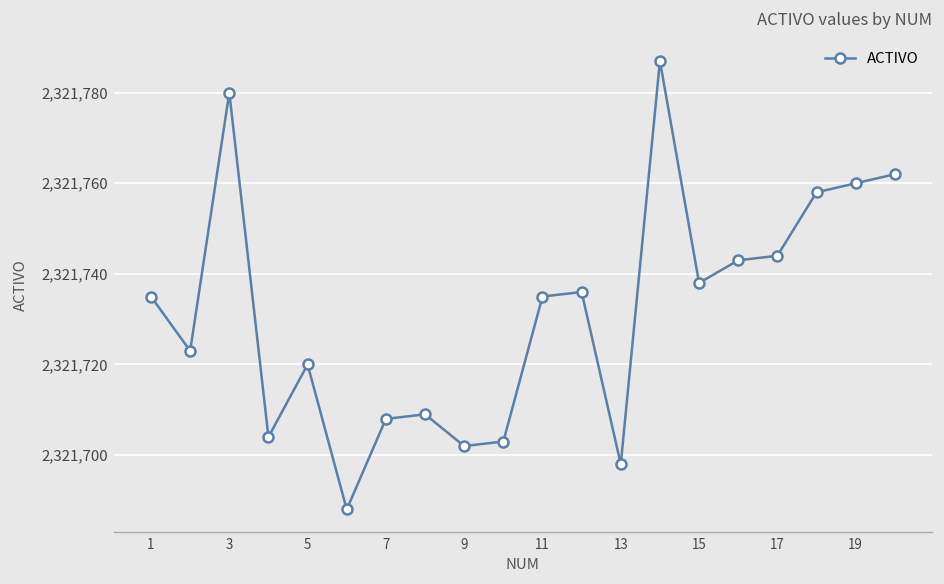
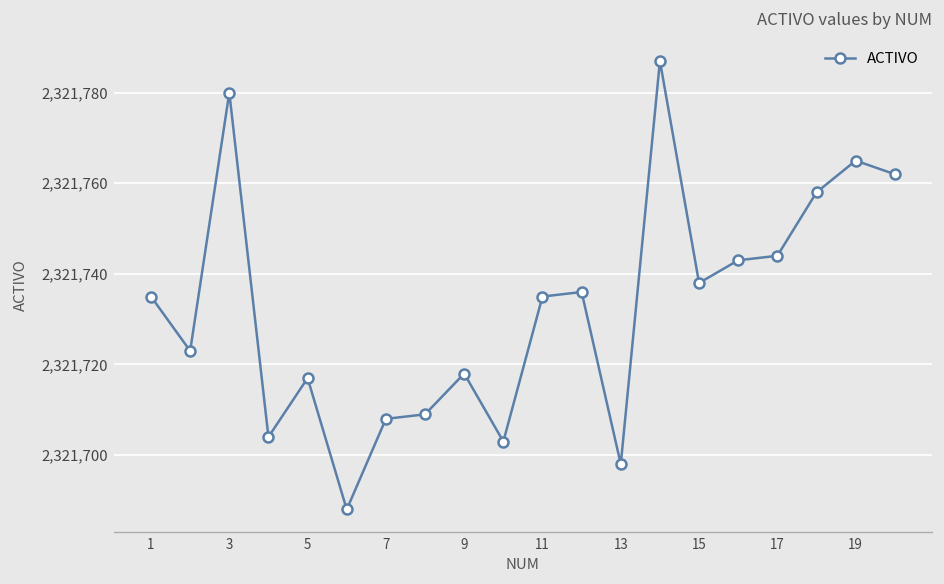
  {
    "1": "2,321,735",
    "3": "2,321,780",
-   "5": "2,321,720",
+   "5": "2,321,717",
    "7": "2,321,708",
-   "9": "2,321,702",
+   "9": "2,321,718",
    "11": "2,321,735",
    "13": "2,321,698",
    "15": "2,321,738",
    "17": "2,321,744",
-   "19": "2,321,760"
+   "19": "2,321,765"
  }
